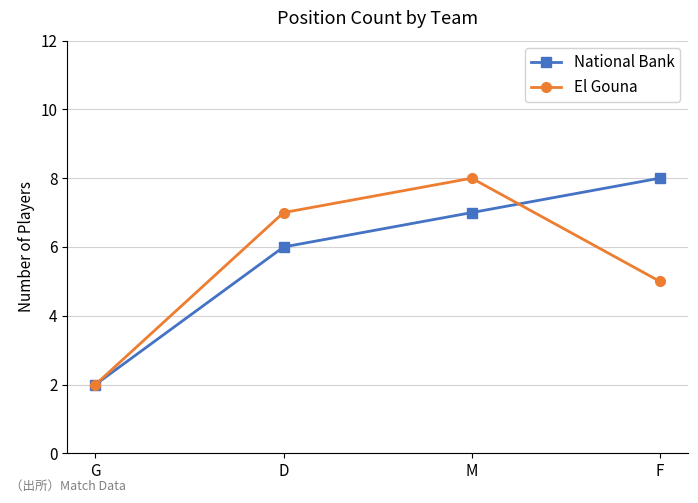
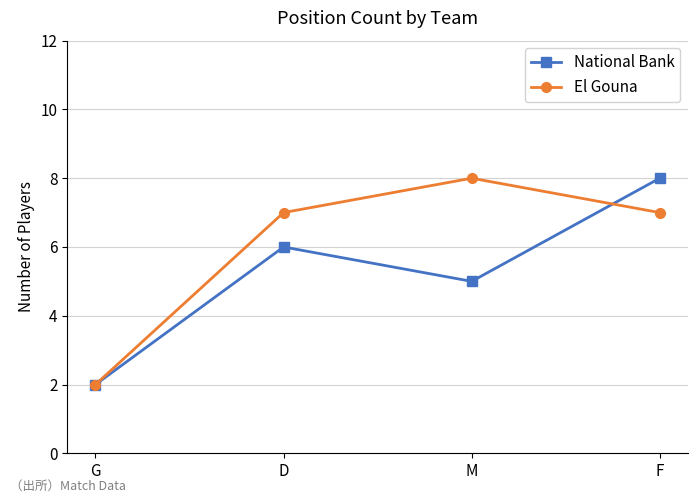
  {
    "National Bank": {
      "D": 6,
-     "M": 7,
+     "M": 5,
      "F": 8
    },
    "El Gouna": {
      "D": 7,
      "M": 8,
-     "F": 5
+     "F": 7
    }
  }
